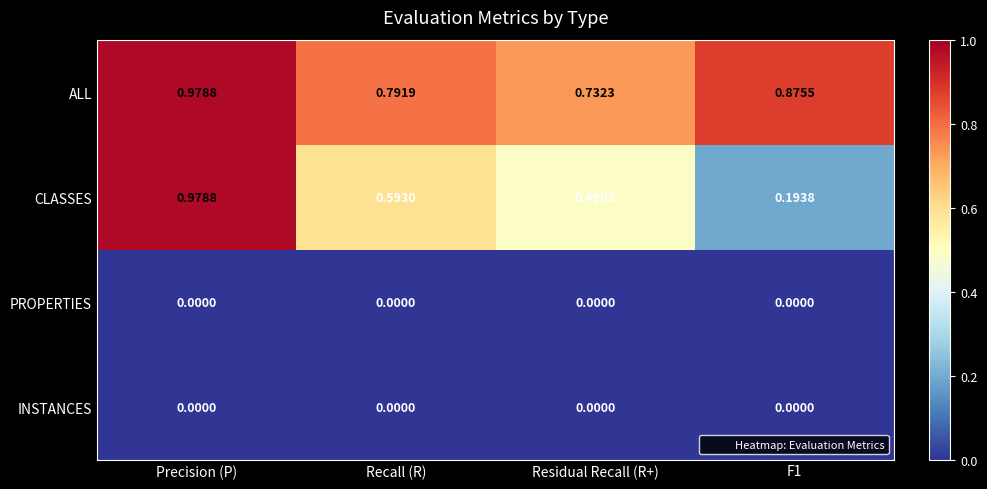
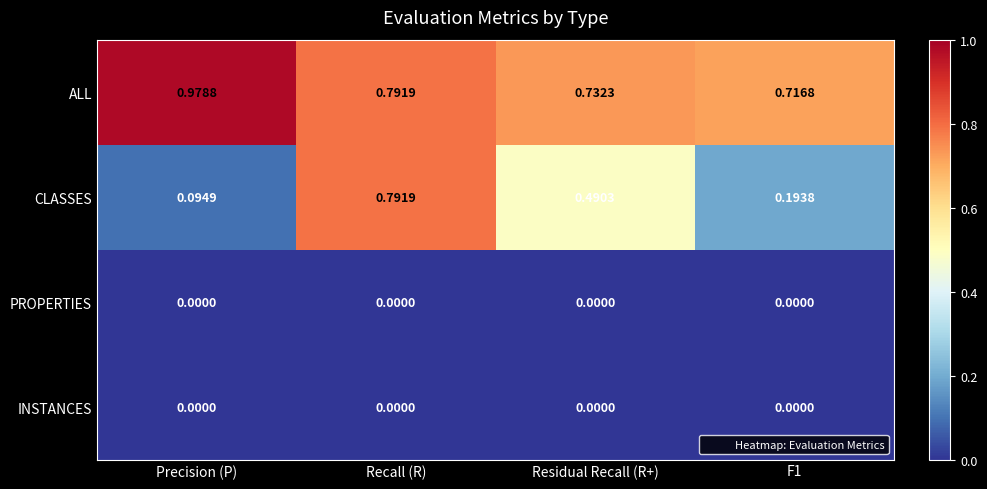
  {
    "ALL": {
      "Precision (P)": 0.9788,
      "Recall (R)": 0.7919,
      "Residual Recall (R+)": 0.7323,
-     "F1": 0.8755
+     "F1": 0.7168
    },
    "CLASSES": {
-     "Precision (P)": 0.9788,
-     "Recall (R)": 0.5930,
+     "Precision (P)": 0.0949,
+     "Recall (R)": 0.7919,
      "Residual Recall (R+)": 0.4903,
      "F1": 0.1938
    },
    "PROPERTIES": {
      "Precision (P)": 0.0000,
      "Recall (R)": 0.0000,
      "Residual Recall (R+)": 0.0000,
      "F1": 0.0000
    },
    "INSTANCES": {
      "Precision (P)": 0.0000,
      "Recall (R)": 0.0000,
      "Residual Recall (R+)": 0.0000,
      "F1": 0.0000
    }
  }
